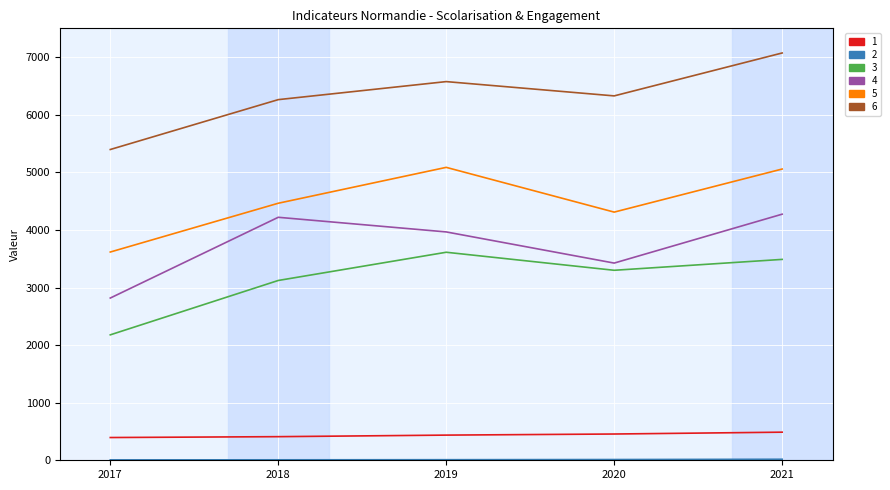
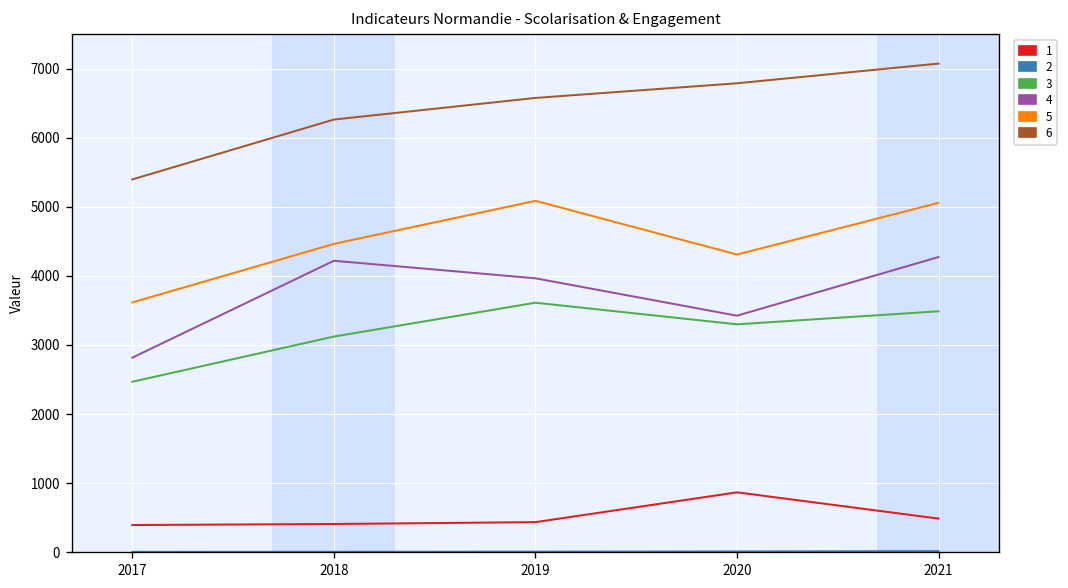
  {
    "1": {
      "2017": 400,
      "2018": 400,
      "2019": 400,
-     "2020": 500,
+     "2020": 900,
      "2021": 500
    },
    "2": {
      "2017": 0,
      "2018": 0,
      "2019": 0,
      "2020": 0,
      "2021": 0
    },
    "3": {
-     "2017": 2200,
+     "2017": 2500,
      "2018": 3100,
      "2019": 3600,
      "2020": 3300,
      "2021": 3500
    },
    "4": {
      "2017": 2800,
      "2018": 4200,
      "2019": 4000,
      "2020": 3400,
      "2021": 4300
    },
    "5": {
      "2017": 3600,
      "2018": 4500,
      "2019": 5100,
      "2020": 4300,
      "2021": 5100
    },
    "6": {
      "2017": 5400,
      "2018": 6300,
      "2019": 6600,
-     "2020": 6300,
+     "2020": 6800,
      "2021": 7100
    }
  }
